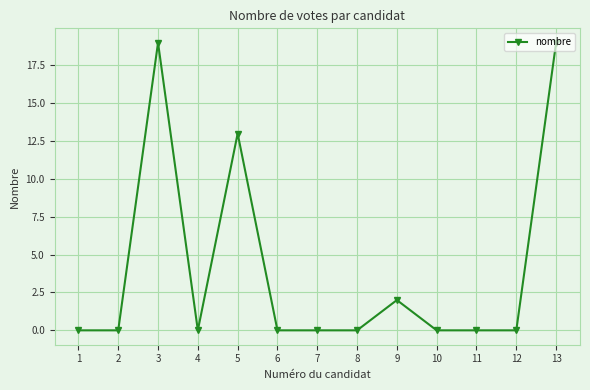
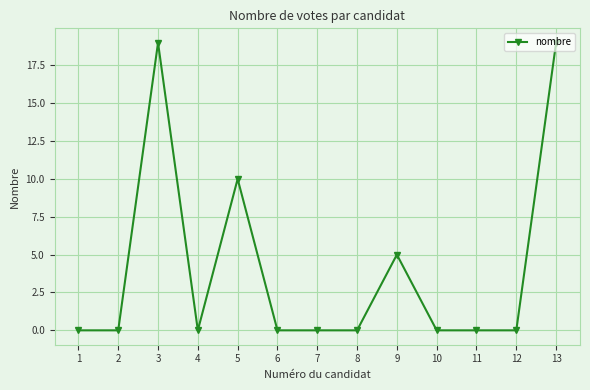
  {
    "1": 0,
    "2": 0,
    "3": 19,
    "4": 0,
-   "5": 13,
+   "5": 10,
    "6": 0,
    "7": 0,
    "8": 0,
-   "9": 2,
+   "9": 5,
    "10": 0,
    "11": 0,
    "12": 0
  }
